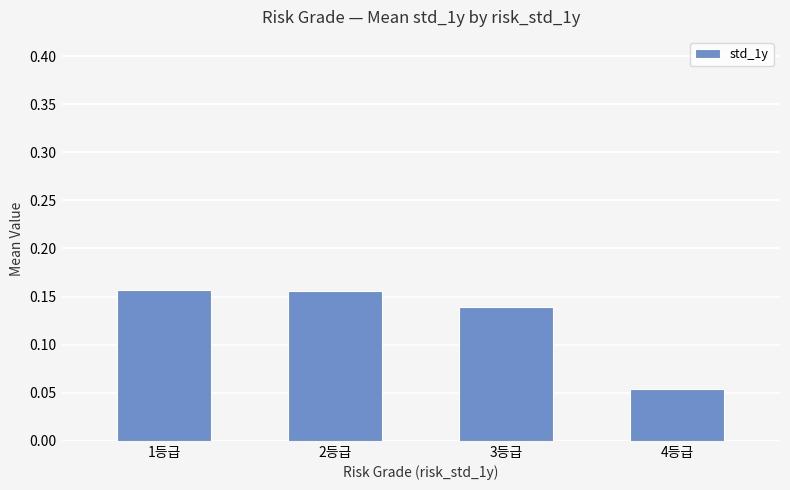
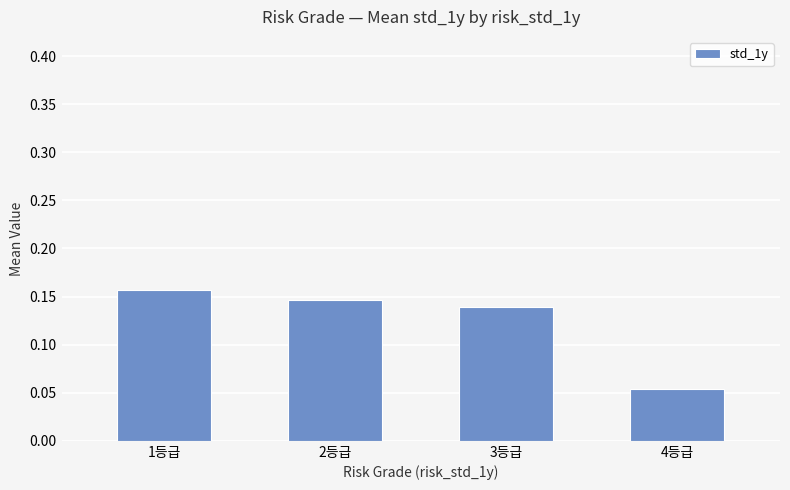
  {
    "1등급": 0.16,
-   "2등급": 0.16,
+   "2등급": 0.15,
    "3등급": 0.14,
    "4등급": 0.05
  }
